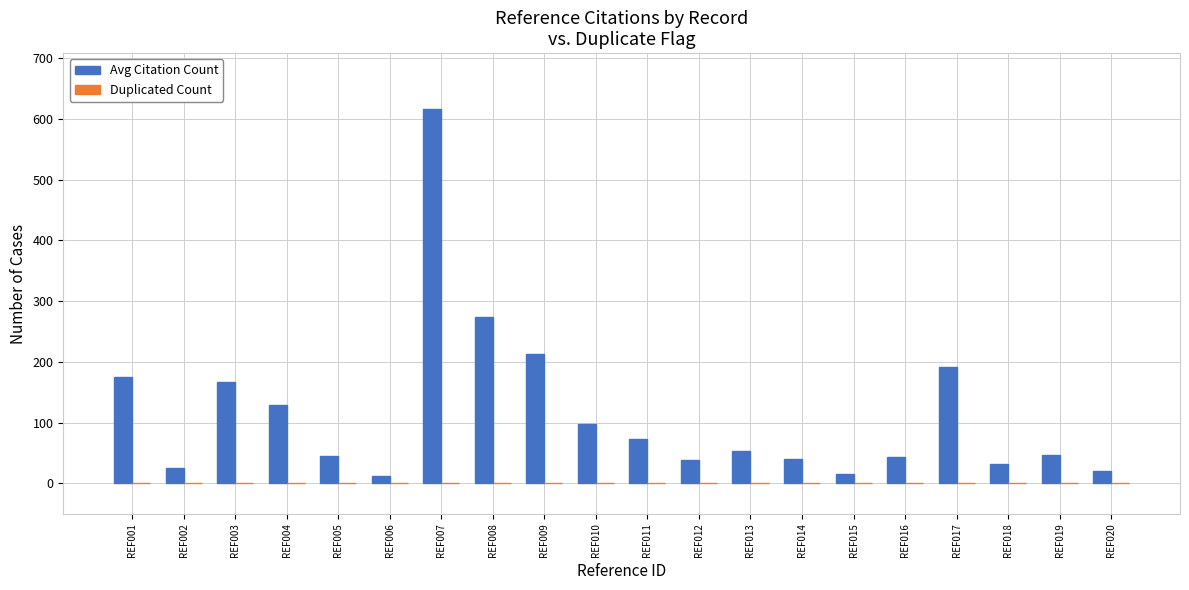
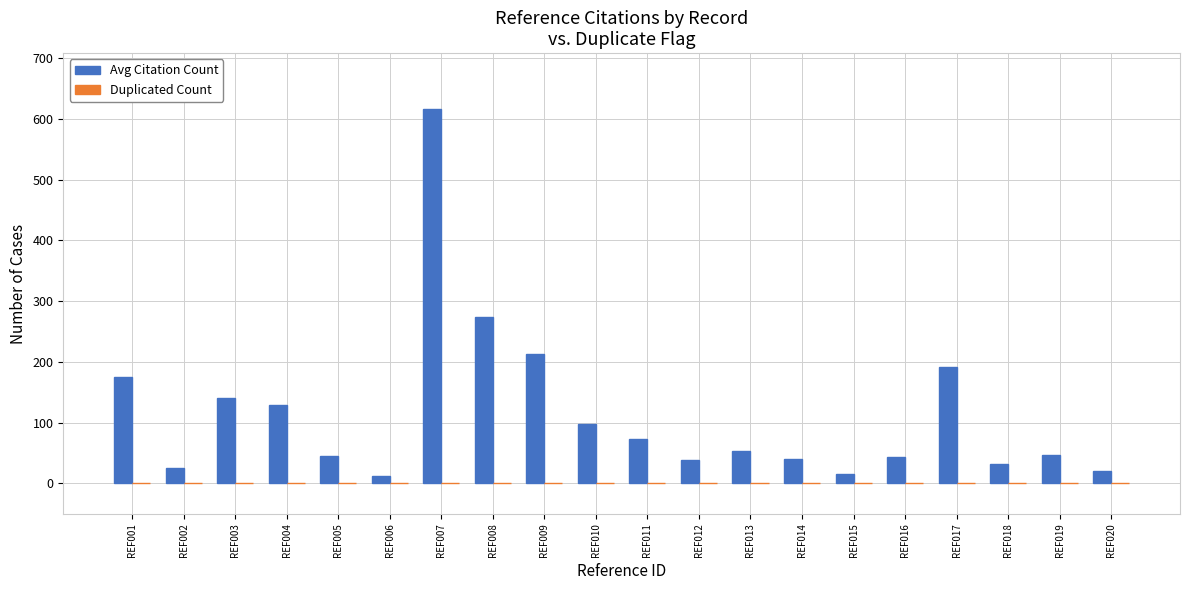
  {
    "Avg Citation Count": {
      "REF001": 180,
      "REF002": 30,
-     "REF003": 170,
+     "REF003": 140,
      "REF004": 130,
      "REF005": 50,
      "REF006": 10,
      "REF007": 620,
      "REF008": 270,
      "REF009": 210,
      "REF010": 100,
      "REF011": 70,
      "REF012": 40,
      "REF013": 50,
      "REF014": 40,
      "REF015": 20,
      "REF016": 40,
      "REF017": 190,
      "REF018": 30,
      "REF019": 50,
      "REF020": 20
    },
    "Duplicated Count": {
      "REF001": 0,
      "REF002": 0,
      "REF003": 0,
      "REF004": 0,
      "REF005": 0,
      "REF006": 0,
      "REF008": 0,
      "REF009": 0,
      "REF010": 0,
      "REF011": 0,
      "REF012": 0,
      "REF013": 0,
      "REF014": 0,
      "REF015": 0,
      "REF016": 0,
      "REF017": 0,
      "REF018": 0,
      "REF019": 0,
      "REF020": 0
    }
  }
